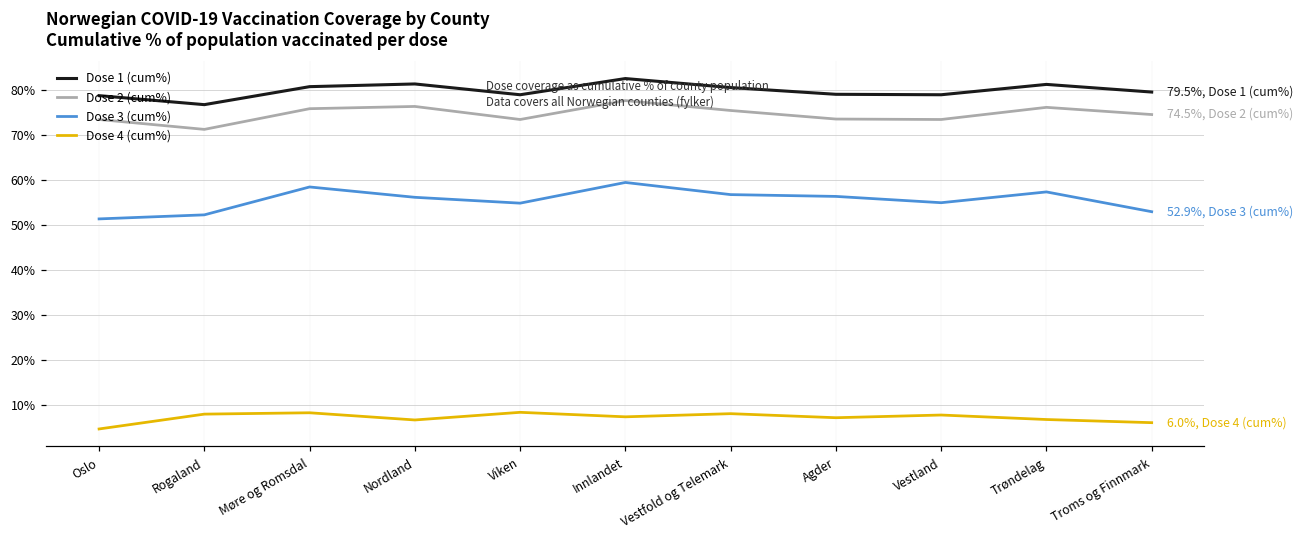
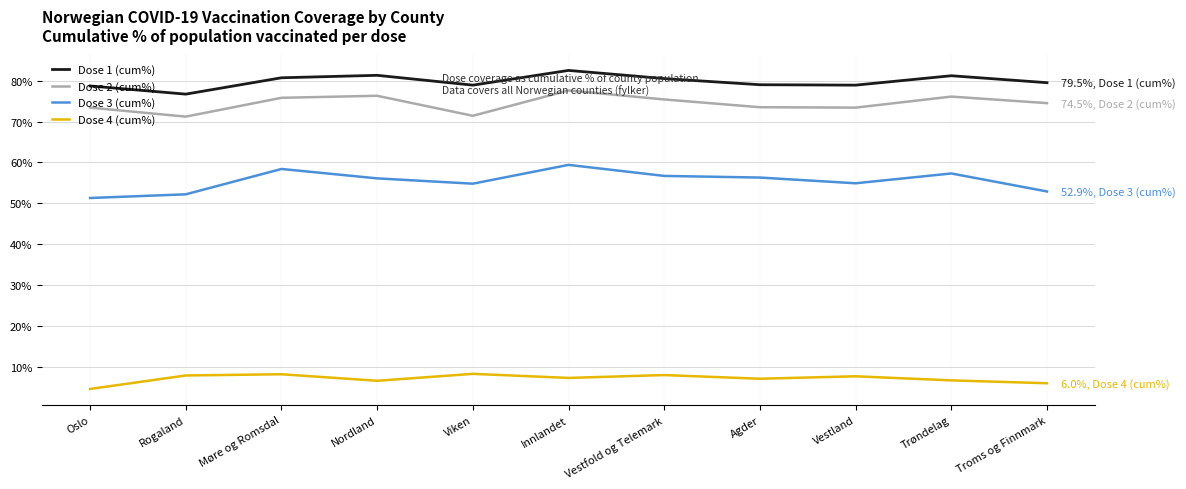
  {
    "Dose 1 (cum%)": {
      "Troms og Finnmark": "79.5%,"
    },
    "Dose 2 (cum%)": {
      "Oslo": "73%",
      "Rogaland": "71%",
      "Møre og Romsdal": "76%",
      "Nordland": "76%",
-     "Viken": "73%",
+     "Viken": "71%",
      "Innlandet": "78%",
      "Vestfold og Telemark": "75%",
      "Agder": "74%",
      "Vestland": "73%",
      "Trøndelag": "76%"
    },
    "Dose 3 (cum%)": {
      "Troms og Finnmark": "52.9%,"
    },
    "Dose 4 (cum%)": {
      "Troms og Finnmark": "6.0%,"
    }
  }
